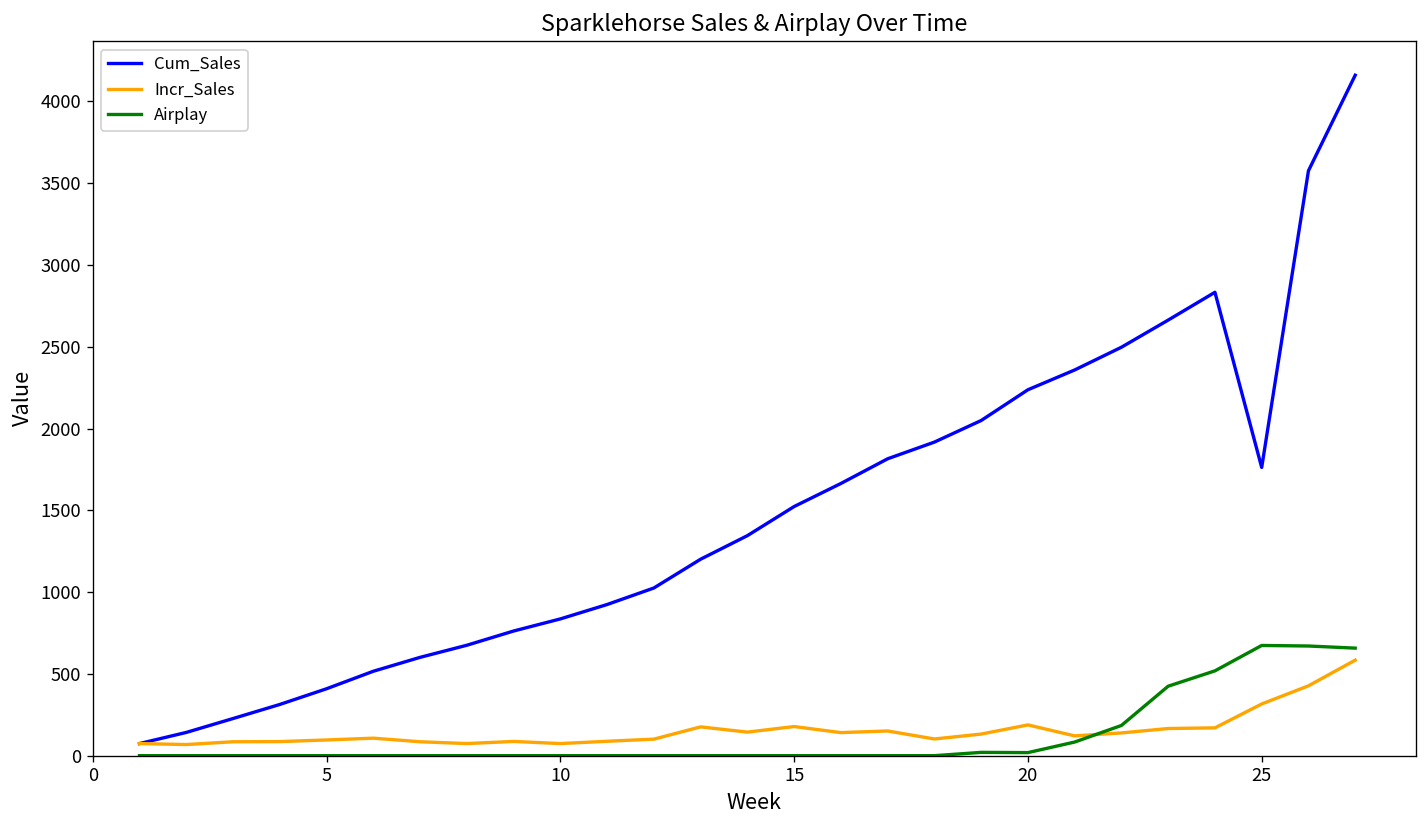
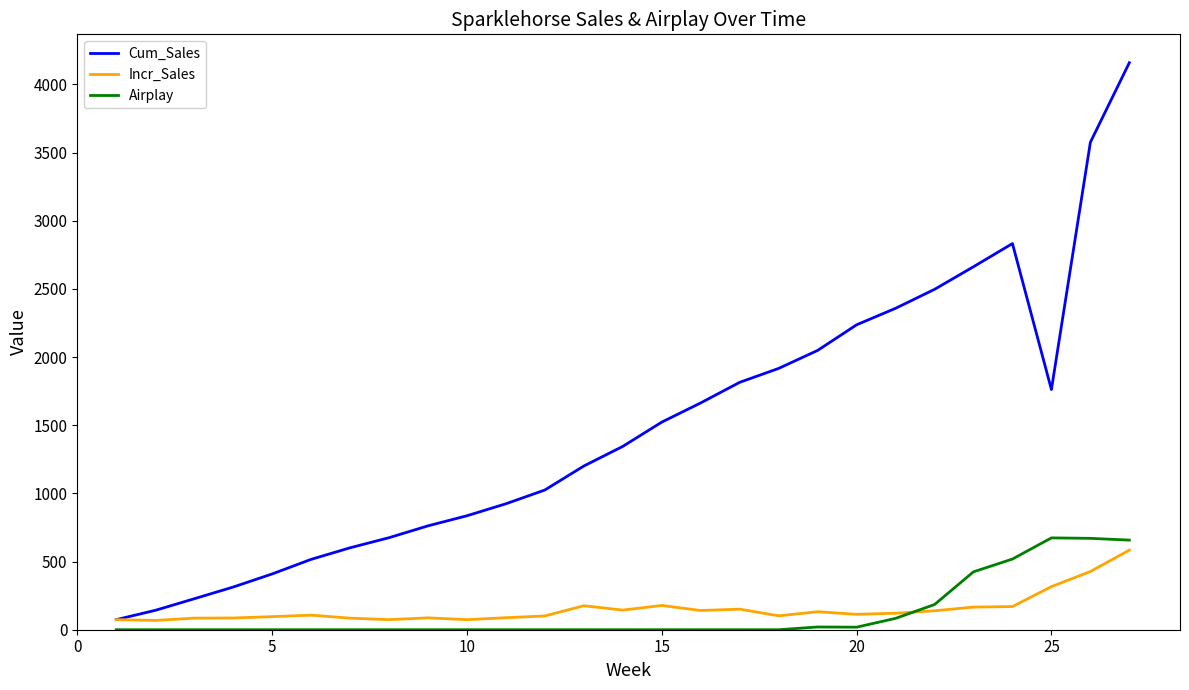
  {
    "Cum_Sales": {
      "5": 410,
      "10": 840,
      "15": 1520,
      "20": 2240,
      "25": 1760
    },
    "Incr_Sales": {
      "5": 100,
      "10": 70,
      "15": 180,
-     "20": 190,
+     "20": 110,
      "25": 320
    },
    "Airplay": {
      "5": 0,
      "10": 0,
      "15": 0,
      "20": 20,
      "25": 670
    }
  }
